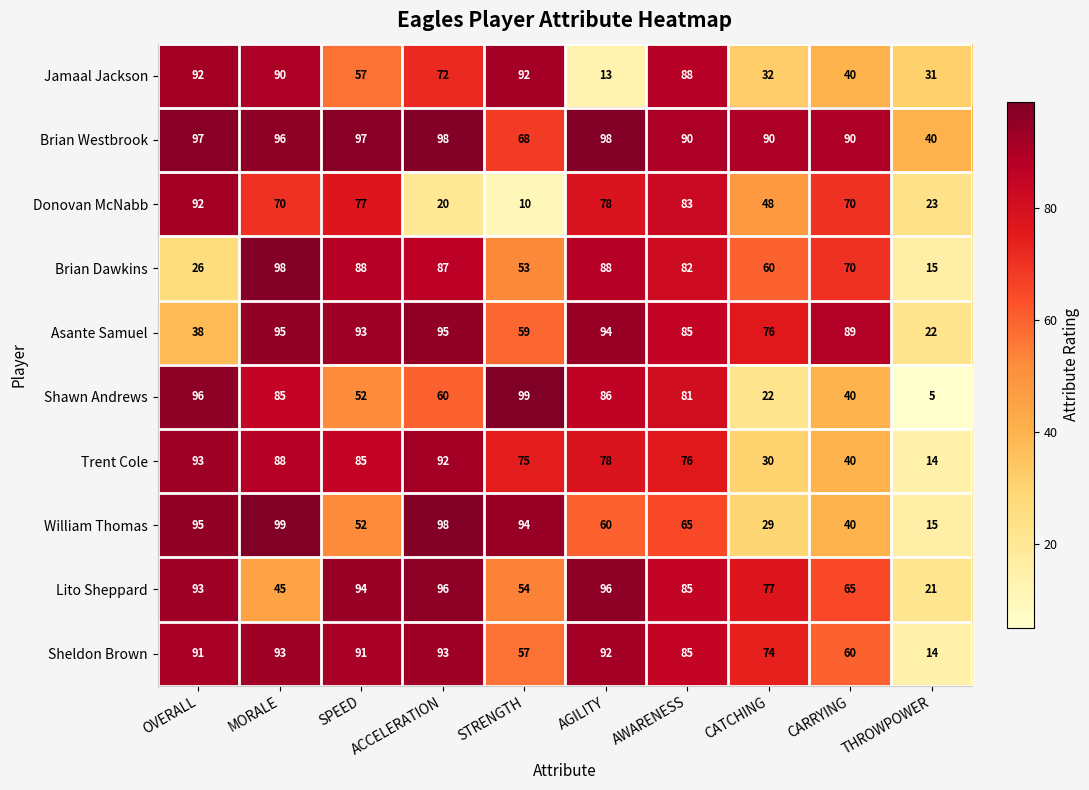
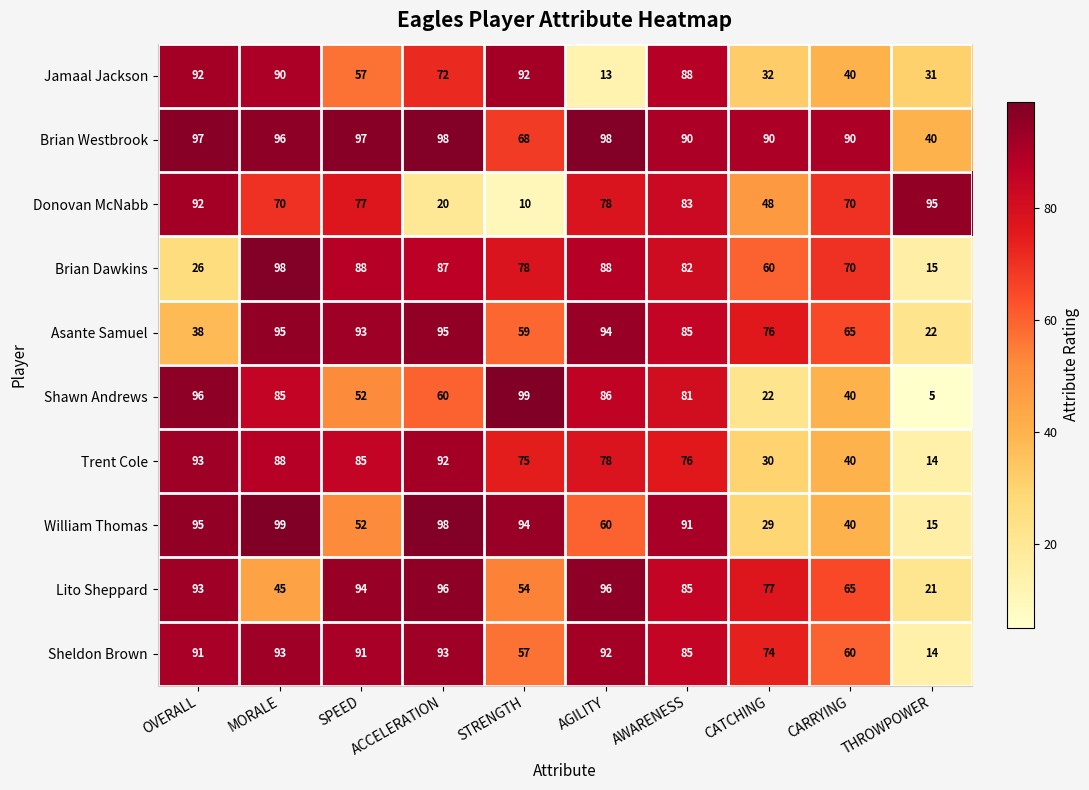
  {
    "Jamaal Jackson": {
      "OVERALL": 92,
      "MORALE": 90,
      "SPEED": 57,
      "ACCELERATION": 72,
      "STRENGTH": 92,
      "AGILITY": 13,
      "AWARENESS": 88,
      "CATCHING": 32,
      "CARRYING": 40,
      "THROWPOWER": 31
    },
    "Brian Westbrook": {
      "OVERALL": 97,
      "MORALE": 96,
      "SPEED": 97,
      "ACCELERATION": 98,
      "STRENGTH": 68,
      "AGILITY": 98,
      "AWARENESS": 90,
      "CATCHING": 90,
      "CARRYING": 90,
      "THROWPOWER": 40
    },
    "Donovan McNabb": {
      "OVERALL": 92,
      "MORALE": 70,
      "SPEED": 77,
      "ACCELERATION": 20,
      "STRENGTH": 10,
      "AGILITY": 78,
      "AWARENESS": 83,
      "CATCHING": 48,
      "CARRYING": 70,
-     "THROWPOWER": 23
+     "THROWPOWER": 95
    },
    "Brian Dawkins": {
      "OVERALL": 26,
      "MORALE": 98,
      "SPEED": 88,
      "ACCELERATION": 87,
-     "STRENGTH": 53,
+     "STRENGTH": 78,
      "AGILITY": 88,
      "AWARENESS": 82,
      "CATCHING": 60,
      "CARRYING": 70,
      "THROWPOWER": 15
    },
    "Asante Samuel": {
      "OVERALL": 38,
      "MORALE": 95,
      "SPEED": 93,
      "ACCELERATION": 95,
      "STRENGTH": 59,
      "AGILITY": 94,
      "AWARENESS": 85,
      "CATCHING": 76,
-     "CARRYING": 89,
+     "CARRYING": 65,
      "THROWPOWER": 22
    },
    "Shawn Andrews": {
      "OVERALL": 96,
      "MORALE": 85,
      "SPEED": 52,
      "ACCELERATION": 60,
      "STRENGTH": 99,
      "AGILITY": 86,
      "AWARENESS": 81,
      "CATCHING": 22,
      "CARRYING": 40,
      "THROWPOWER": 5
    },
    "Trent Cole": {
      "OVERALL": 93,
      "MORALE": 88,
      "SPEED": 85,
      "ACCELERATION": 92,
      "STRENGTH": 75,
      "AGILITY": 78,
      "AWARENESS": 76,
      "CATCHING": 30,
      "CARRYING": 40,
      "THROWPOWER": 14
    },
    "William Thomas": {
      "OVERALL": 95,
      "MORALE": 99,
      "SPEED": 52,
      "ACCELERATION": 98,
      "STRENGTH": 94,
      "AGILITY": 60,
-     "AWARENESS": 65,
+     "AWARENESS": 91,
      "CATCHING": 29,
      "CARRYING": 40,
      "THROWPOWER": 15
    },
    "Lito Sheppard": {
      "OVERALL": 93,
      "MORALE": 45,
      "SPEED": 94,
      "ACCELERATION": 96,
      "STRENGTH": 54,
      "AGILITY": 96,
      "AWARENESS": 85,
      "CATCHING": 77,
      "CARRYING": 65,
      "THROWPOWER": 21
    },
    "Sheldon Brown": {
      "OVERALL": 91,
      "MORALE": 93,
      "SPEED": 91,
      "ACCELERATION": 93,
      "STRENGTH": 57,
      "AGILITY": 92,
      "AWARENESS": 85,
      "CATCHING": 74,
      "CARRYING": 60,
      "THROWPOWER": 14
    }
  }
